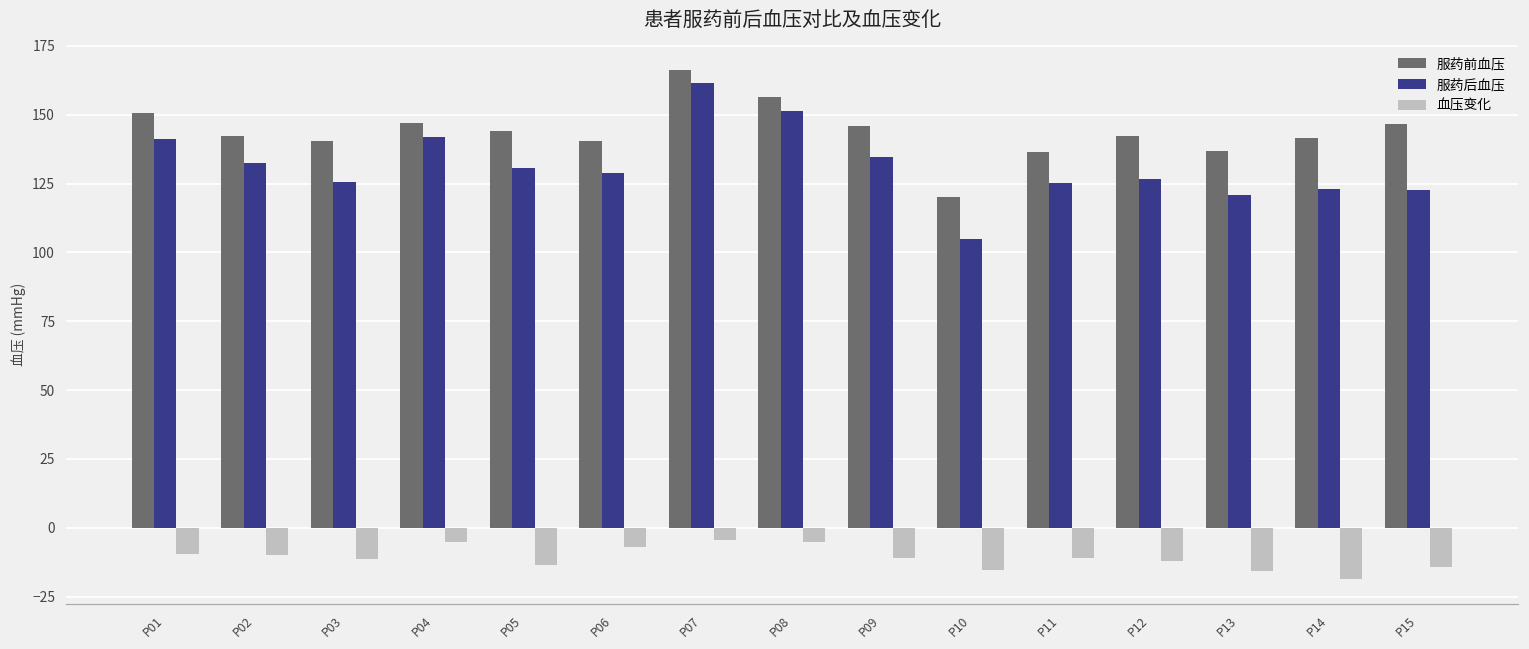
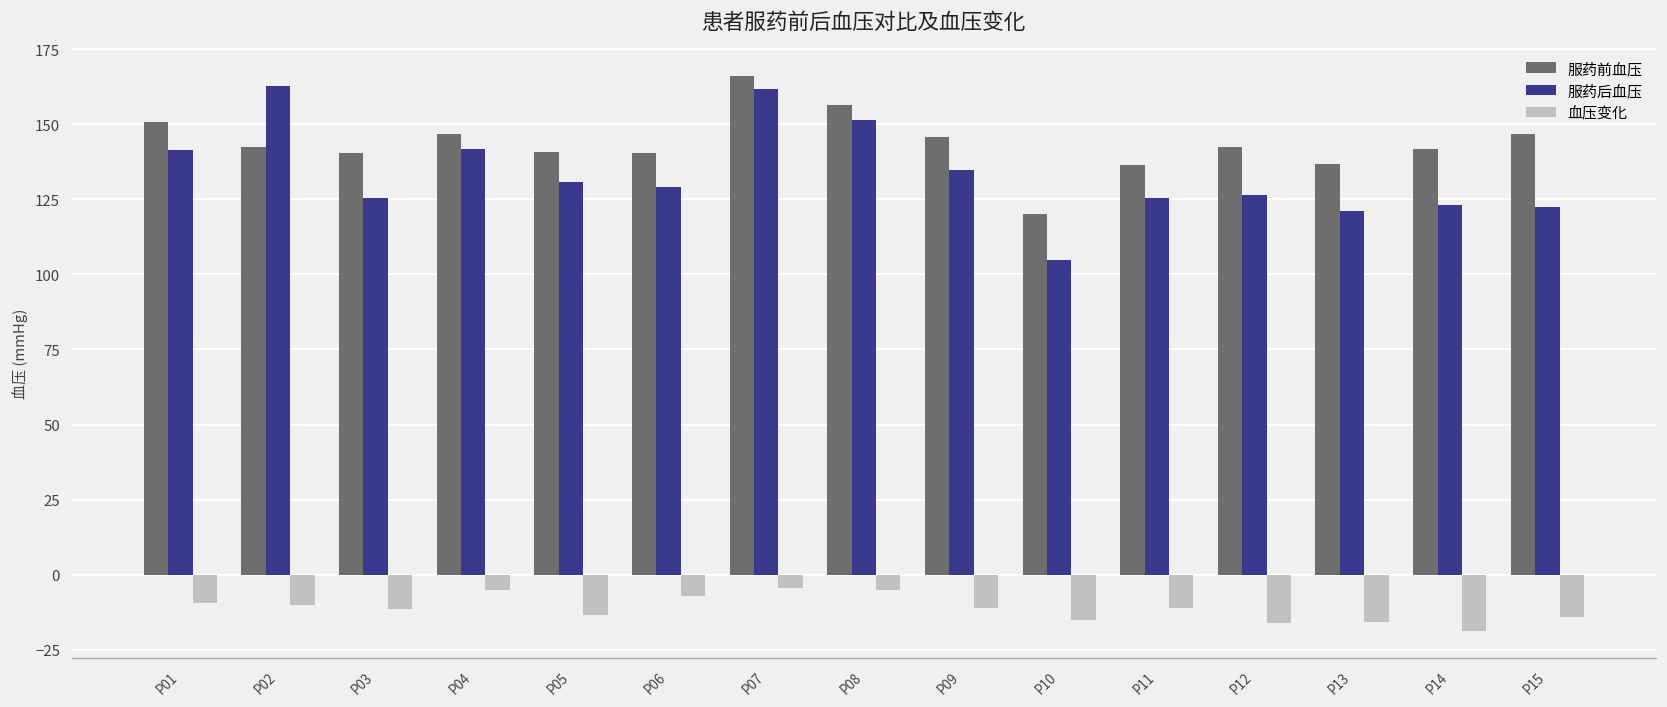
  {
    "服药前血压": {
      "P01": 151,
      "P02": 142,
      "P03": 140,
      "P04": 147,
-     "P05": 144,
+     "P05": 141,
      "P06": 140,
      "P07": 166,
      "P08": 157,
      "P09": 146,
      "P10": 120,
      "P11": 136,
      "P12": 142,
      "P13": 137,
      "P14": 142,
      "P15": 147
    },
    "服药后血压": {
      "P01": 141,
-     "P02": 133,
+     "P02": 163,
      "P03": 126,
      "P04": 142,
      "P05": 131,
      "P06": 129,
      "P07": 162,
      "P08": 151,
      "P09": 135,
      "P10": 105,
      "P11": 125,
      "P12": 127,
      "P13": 121,
      "P14": 123,
      "P15": 123
    },
    "血压变化": {
      "P01": -9,
      "P02": -10,
      "P03": -12,
      "P04": -5,
      "P05": -14,
      "P06": -7,
      "P07": -5,
      "P08": -5,
      "P09": -11,
      "P10": -15,
      "P11": -11,
-     "P12": -12,
+     "P12": -16,
      "P13": -16,
      "P14": -19,
      "P15": -14
    }
  }
